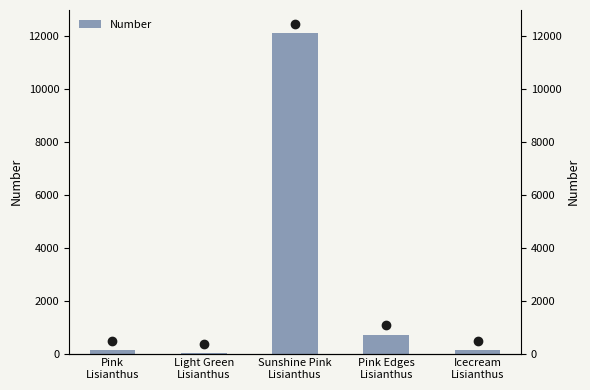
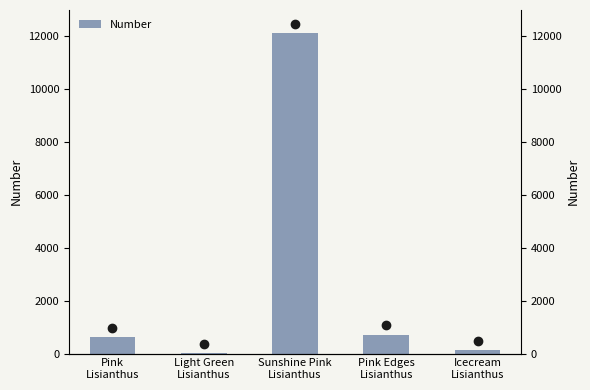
  {
    "Number": {
-     "Pink Lisianthus": 100,
+     "Pink Lisianthus": 600,
      "Sunshine Pink Lisianthus": 12100,
      "Pink Edges Lisianthus": 700,
      "Icecream Lisianthus": 100
    }
  }
